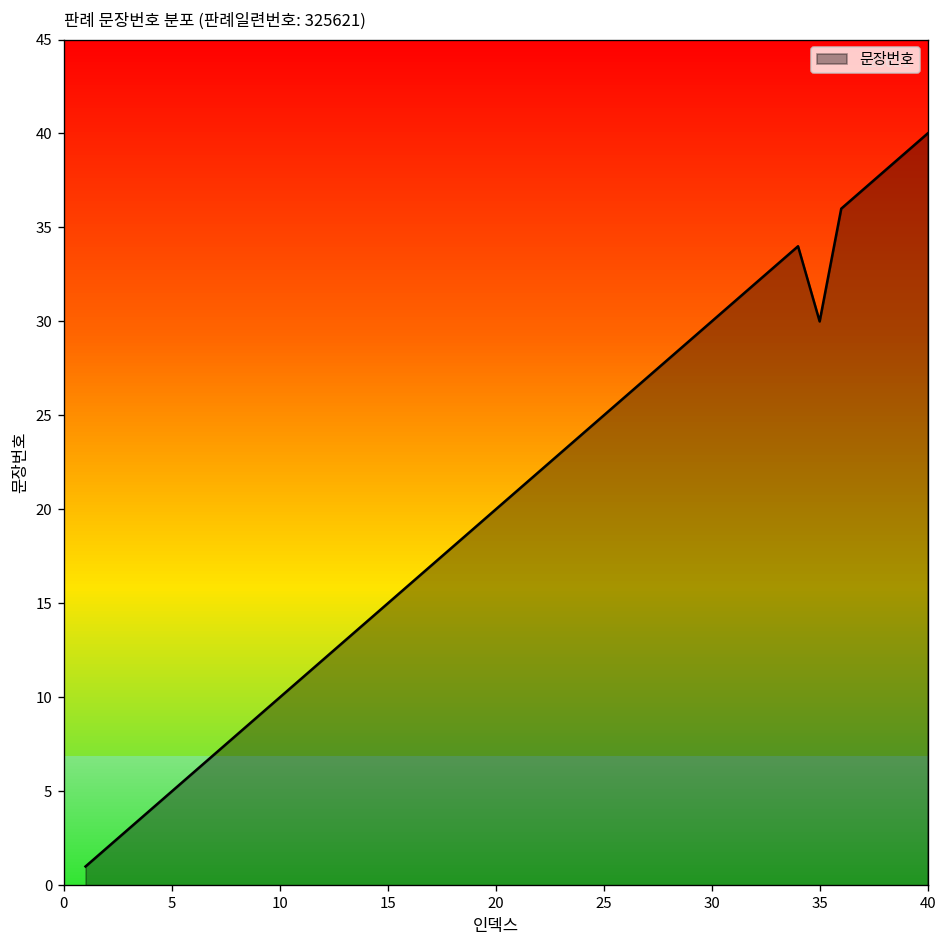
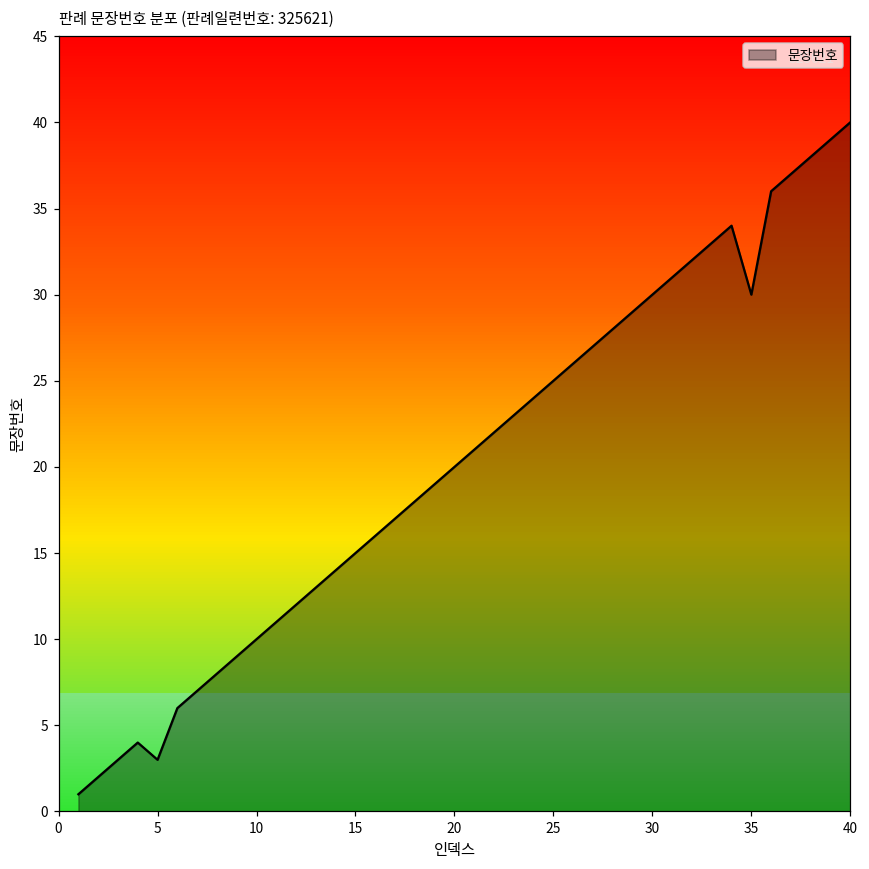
  {
-   "5": 5,
+   "5": 3,
    "10": 10,
    "15": 15,
    "20": 20,
    "25": 25,
    "30": 30,
    "35": 30,
    "40": 40
  }
